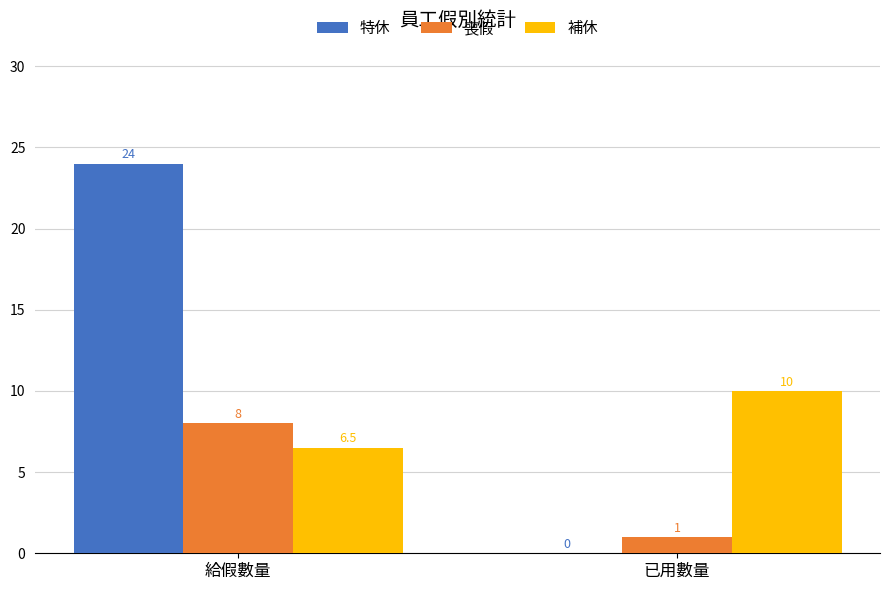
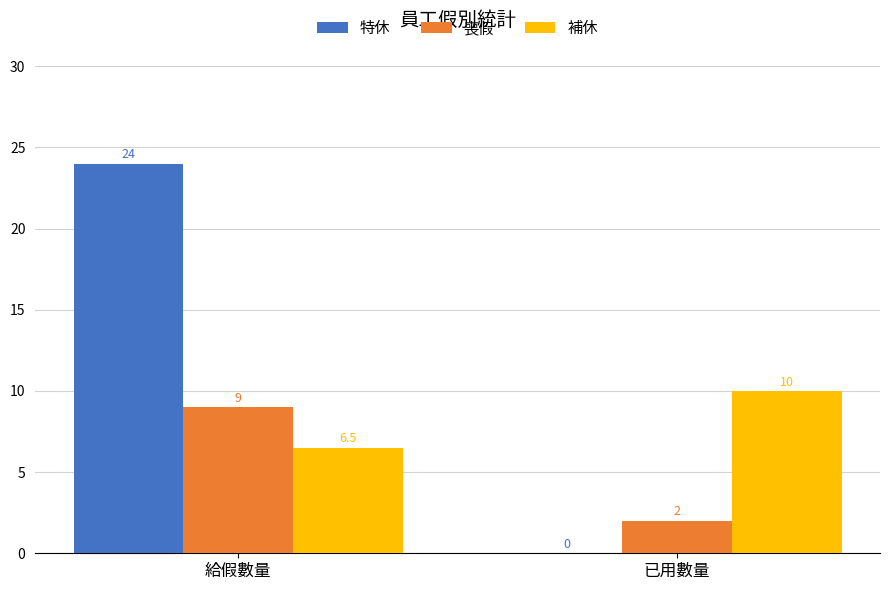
  {
    "特休": {
      "給假數量": 24,
      "已用數量": 0
    },
    "喪假": {
-     "給假數量": 8,
-     "已用數量": 1
+     "給假數量": 9,
+     "已用數量": 2
    },
    "補休": {
      "給假數量": 6.5,
      "已用數量": 10
    }
  }
